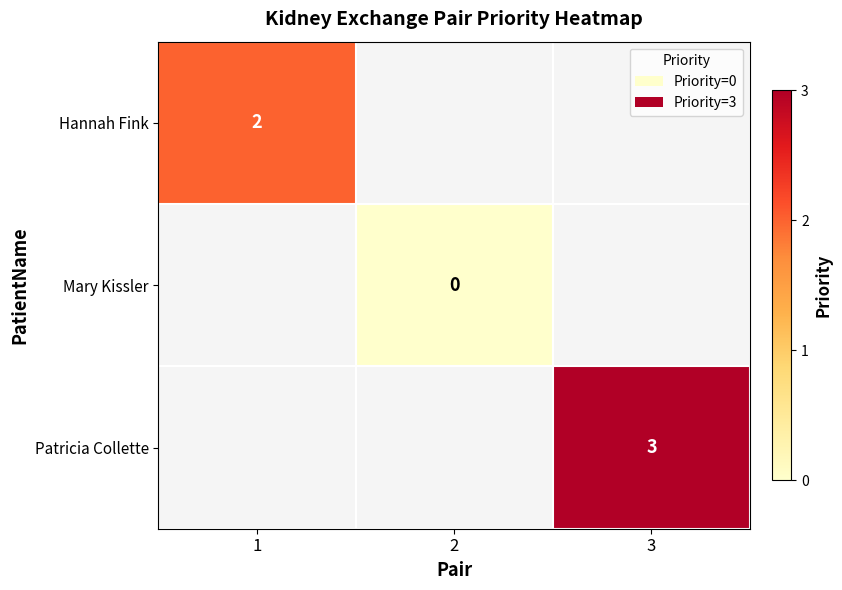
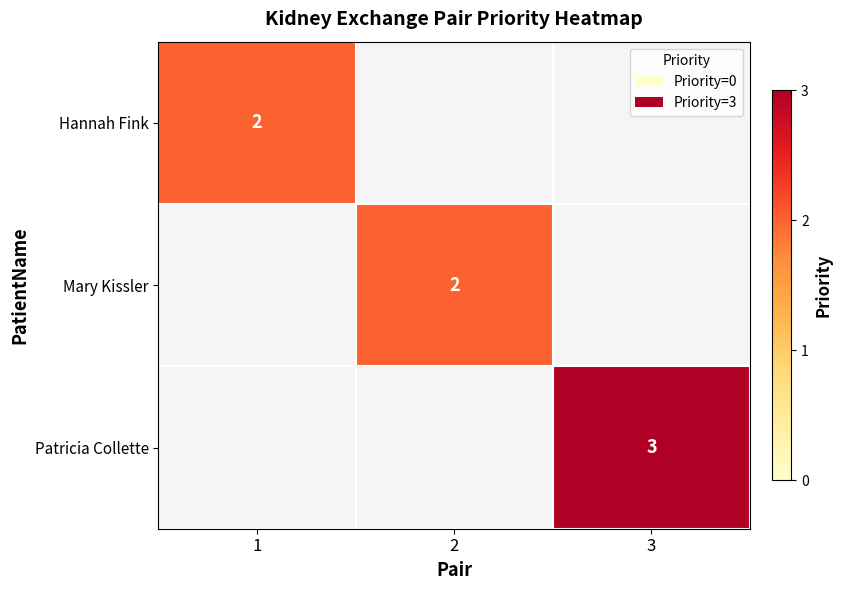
  {
    "Hannah Fink": {
      "1": 2
    },
    "Mary Kissler": {
-     "2": 0
+     "2": 2
    },
    "Patricia Collette": {
      "3": 3
    }
  }
